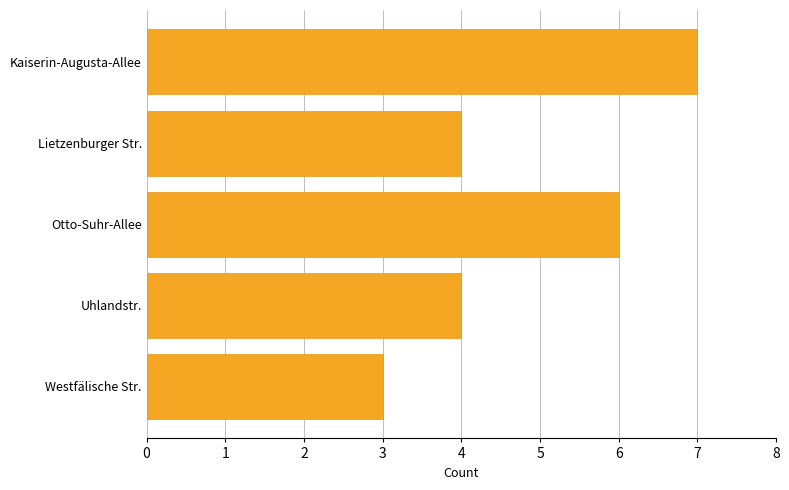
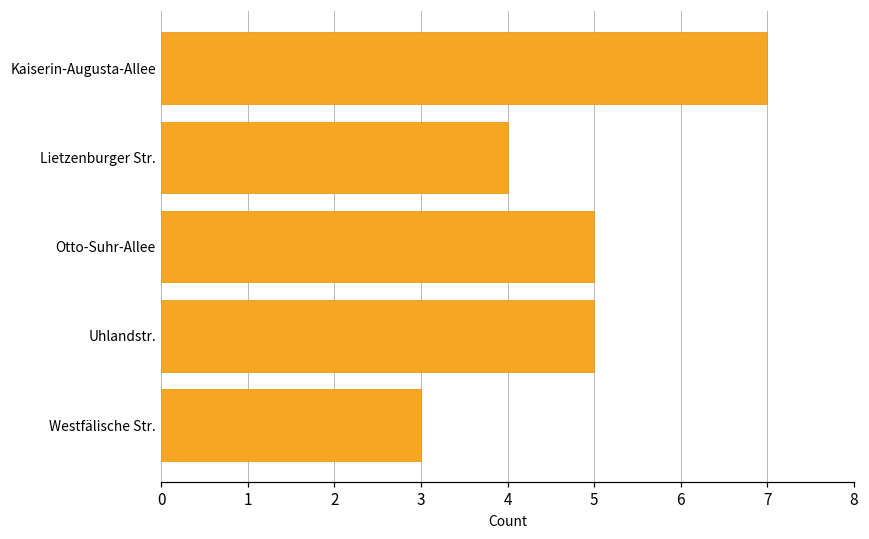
  {
    "Kaiserin-Augusta-Allee": 7.0,
    "Lietzenburger Str.": 4.0,
-   "Otto-Suhr-Allee": 6.0,
-   "Uhlandstr.": 4.0,
+   "Otto-Suhr-Allee": 5.0,
+   "Uhlandstr.": 5.0,
    "Westfälische Str.": 3.0
  }
